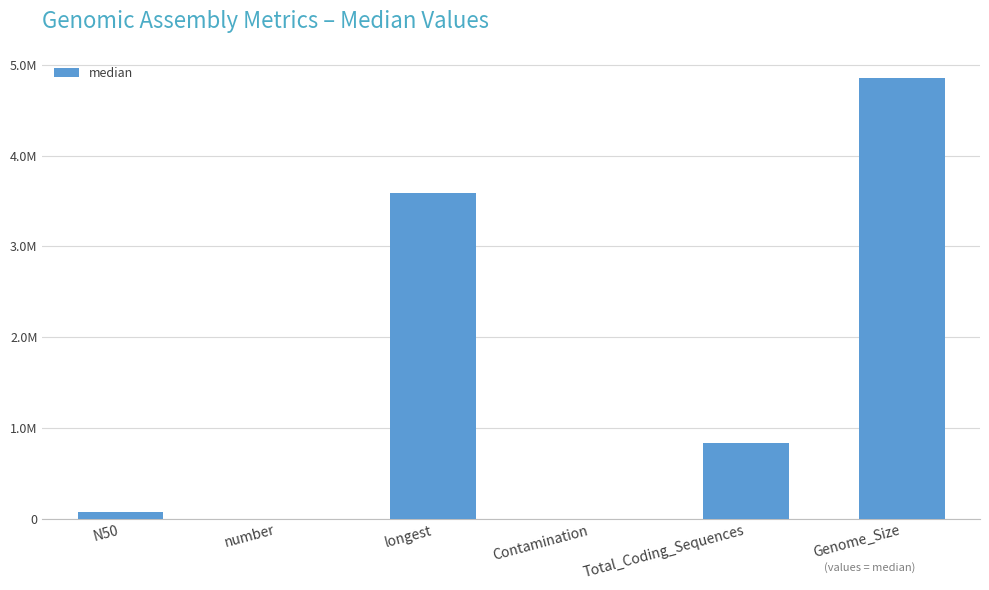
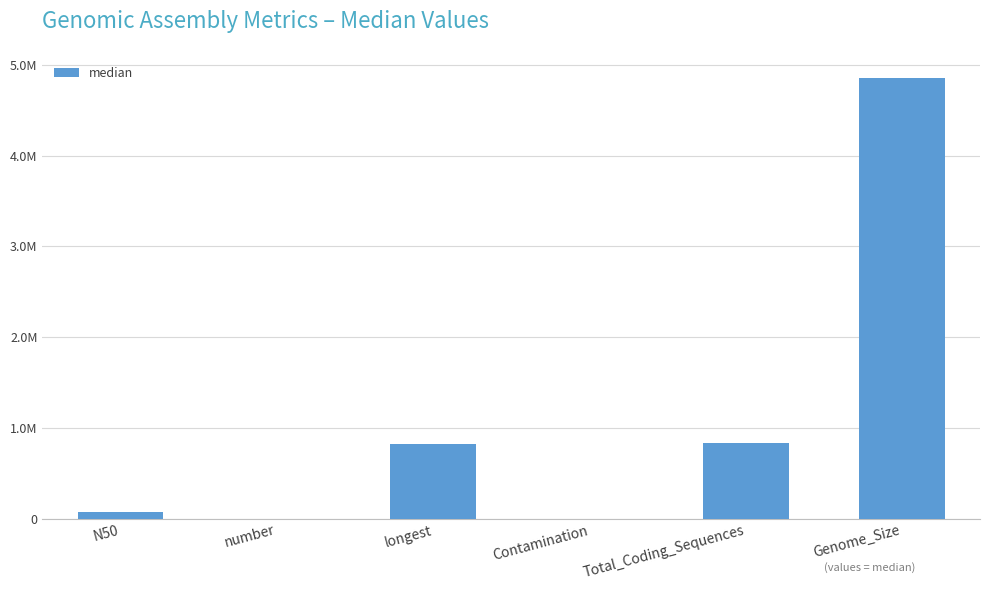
  {
    "N50": 100000,
-   "longest": 3600000,
+   "longest": 800000,
    "Total_Coding_Sequences": 800000,
    "Genome_Size": 4900000
  }
